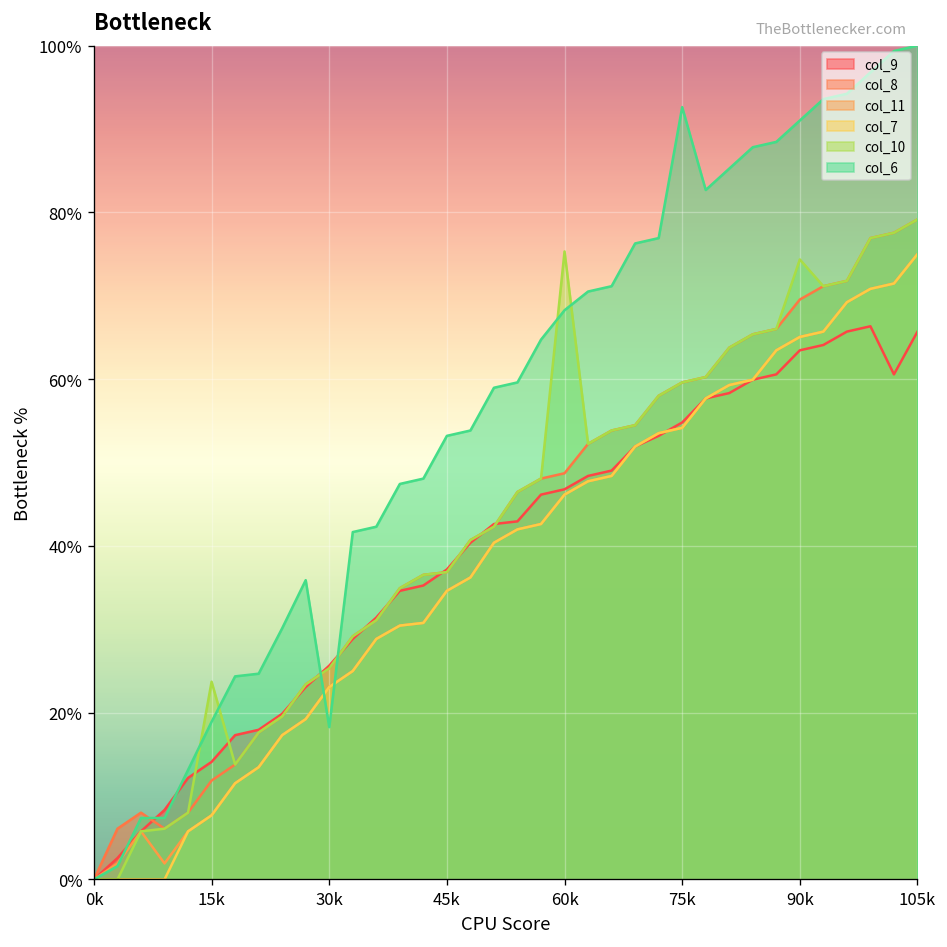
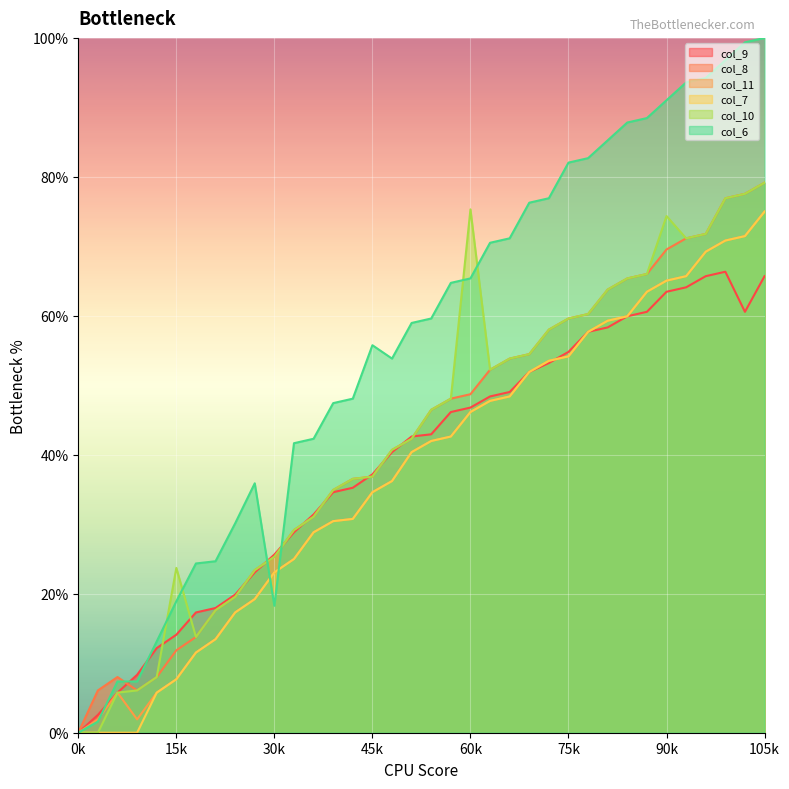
  {
    "col_10": {
      "15k": "24%",
      "60k": "75%",
      "90k": "74%"
    },
    "col_6": {
      "15k": "19%",
      "30k": "18%",
-     "45k": "53%",
-     "60k": "68%",
-     "75k": "93%",
+     "45k": "56%",
+     "60k": "65%",
+     "75k": "82%",
      "90k": "91%",
      "105k": "100%"
    }
  }
